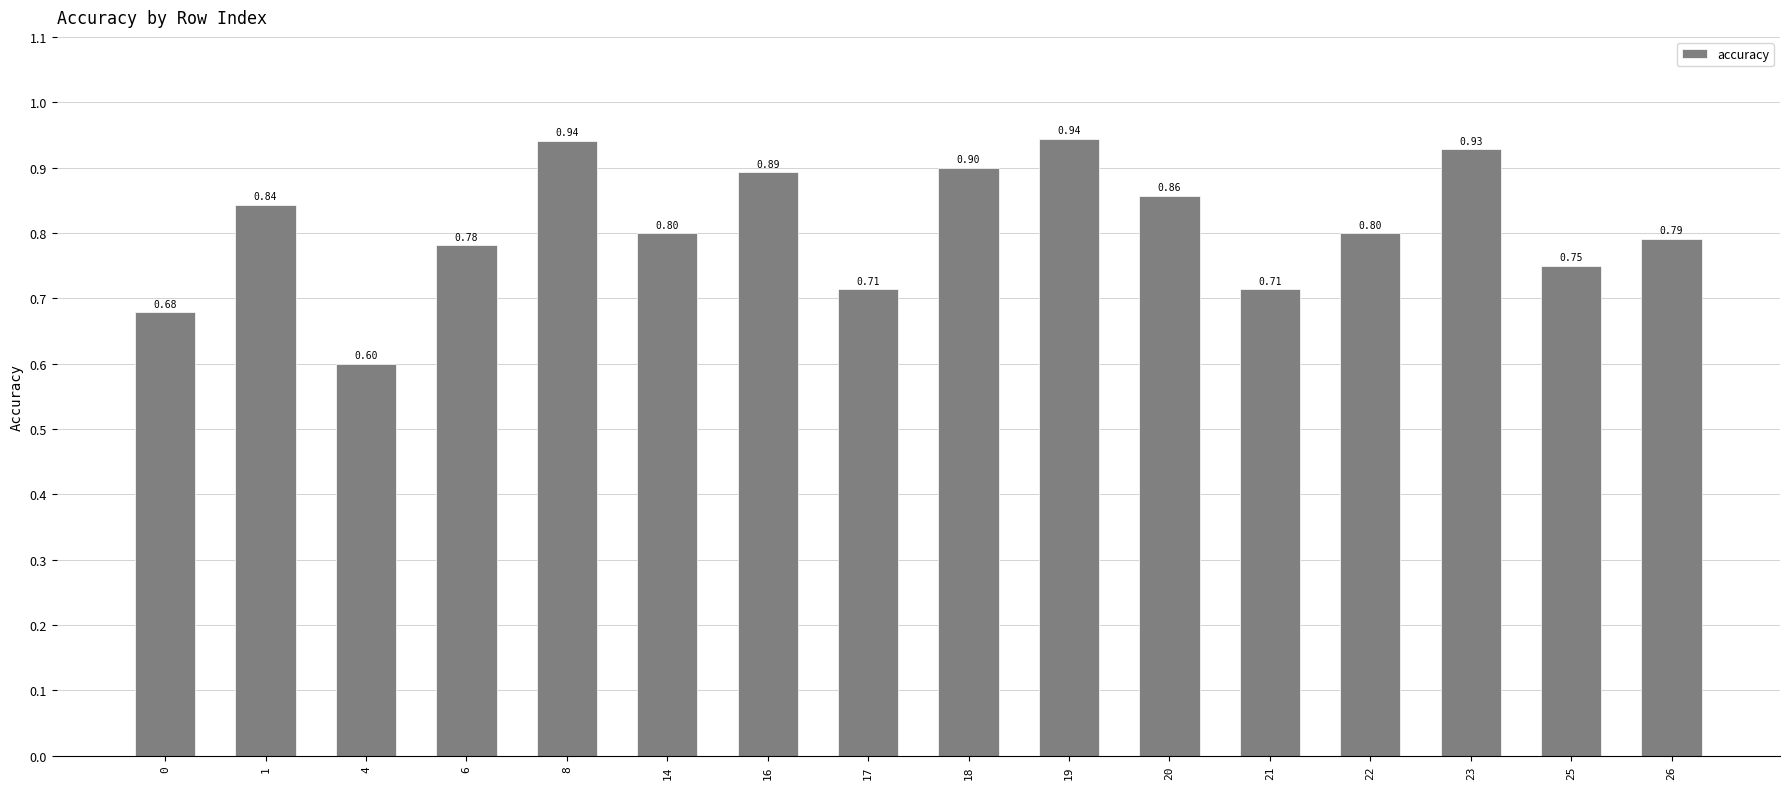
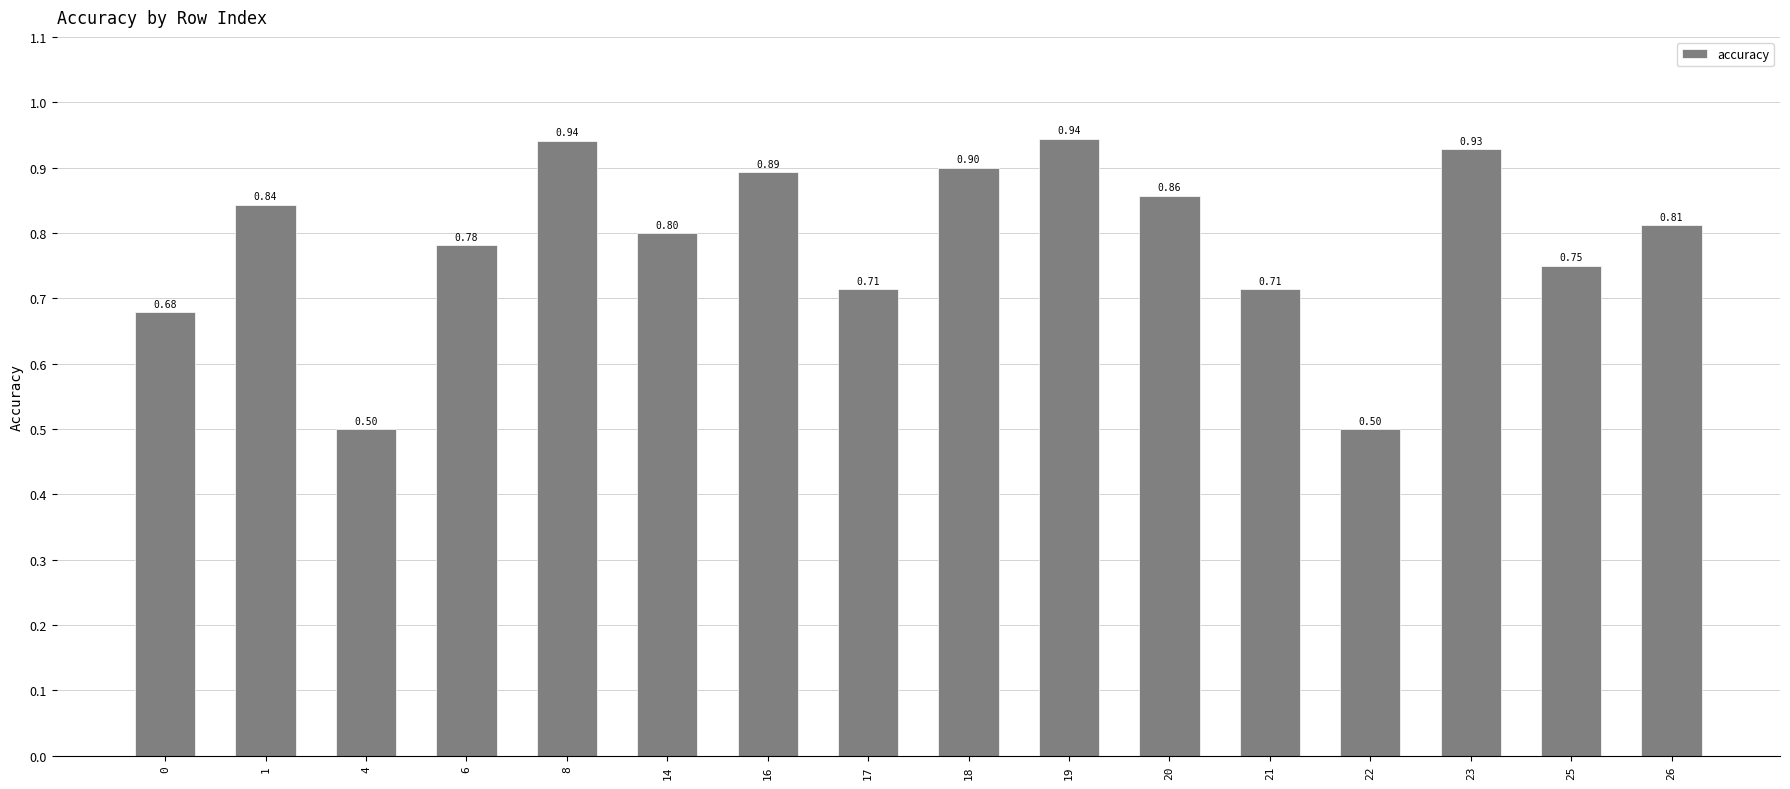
  {
    "0": 0.68,
    "1": 0.84,
-   "4": 0.60,
+   "4": 0.50,
    "6": 0.78,
    "8": 0.94,
    "14": 0.80,
    "16": 0.89,
    "17": 0.71,
    "18": 0.90,
    "19": 0.94,
    "20": 0.86,
    "21": 0.71,
-   "22": 0.80,
+   "22": 0.50,
    "23": 0.93,
    "25": 0.75,
-   "26": 0.79
+   "26": 0.81
  }
